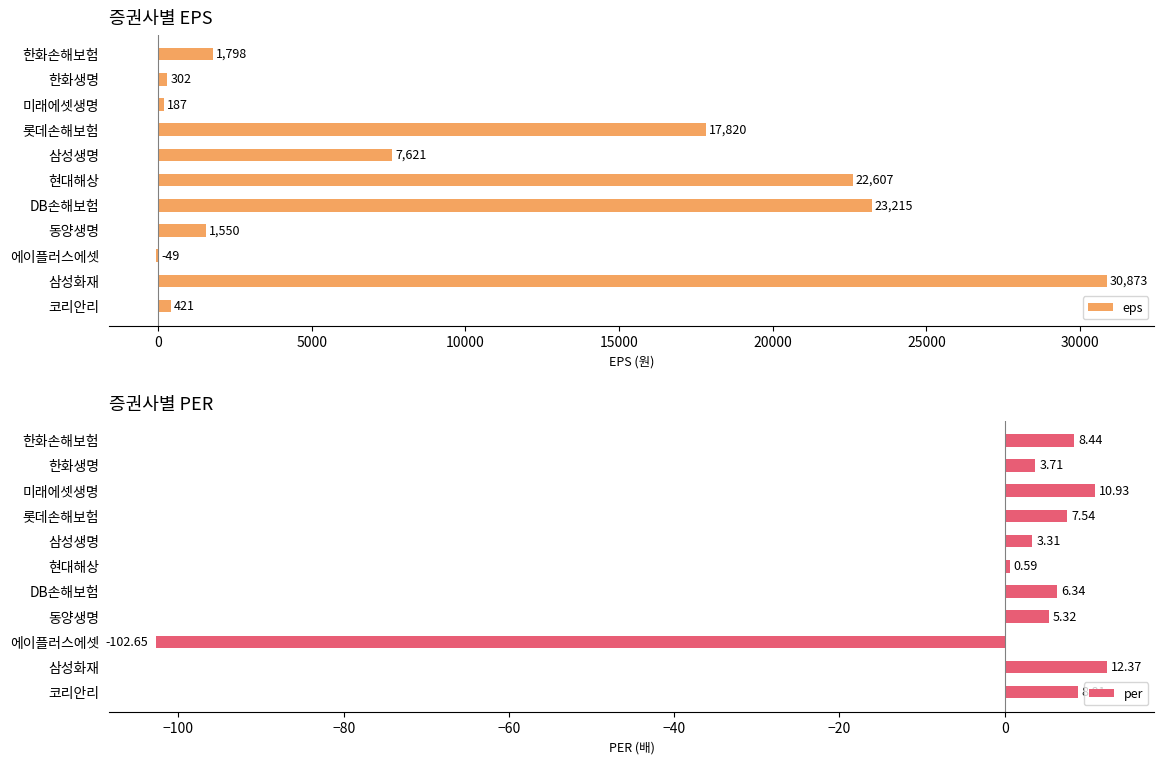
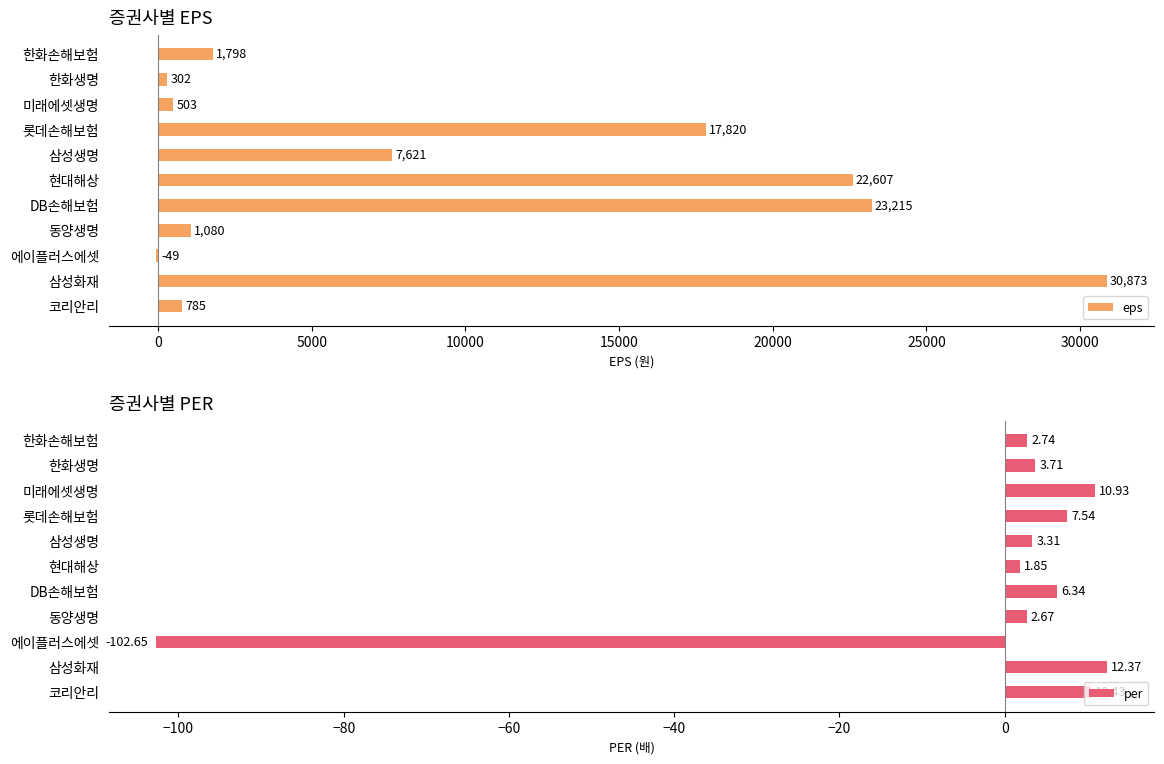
  {
    "증권사별 EPS": {
      "한화손해보험": "1,798",
      "한화생명": "302",
-     "미래에셋생명": "187",
+     "미래에셋생명": "503",
      "롯데손해보험": "17,820",
      "삼성생명": "7,621",
      "현대해상": "22,607",
      "DB손해보험": "23,215",
-     "동양생명": "1,550",
+     "동양생명": "1,080",
      "에이플러스에셋": "-49",
      "삼성화재": "30,873",
-     "코리안리": "421"
+     "코리안리": "785"
    },
    "증권사별 PER": {
-     "한화손해보험": "8.44",
+     "한화손해보험": "2.74",
      "한화생명": "3.71",
      "미래에셋생명": "10.93",
      "롯데손해보험": "7.54",
      "삼성생명": "3.31",
-     "현대해상": "0.59",
+     "현대해상": "1.85",
      "DB손해보험": "6.34",
-     "동양생명": "5.32",
+     "동양생명": "2.67",
      "에이플러스에셋": "-102.65",
      "삼성화재": "12.37",
-     "코리안리": "9"
+     "코리안리": "10"
    }
  }
